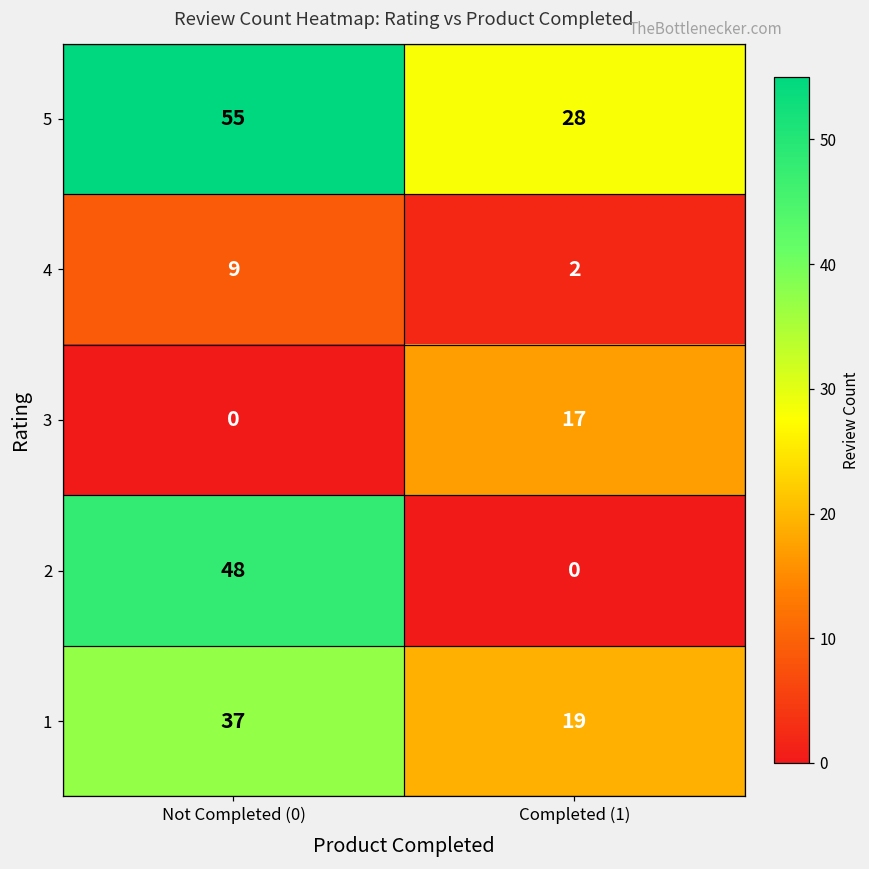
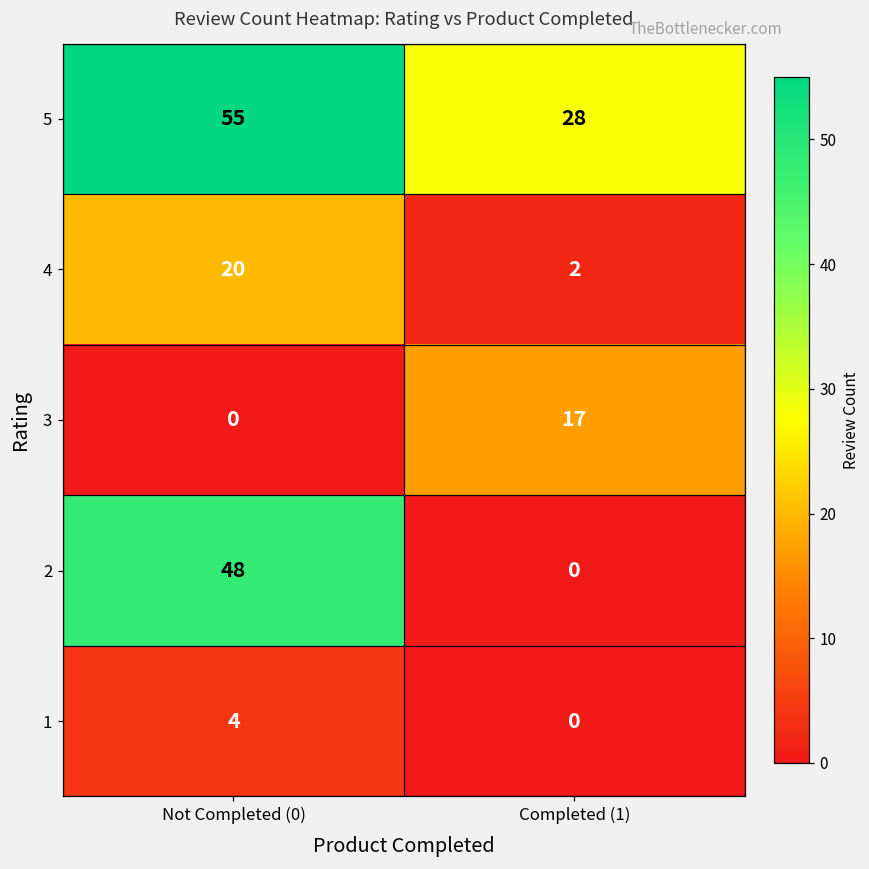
  {
    "5": {
      "Not Completed (0)": 55,
      "Completed (1)": 28
    },
    "4": {
-     "Not Completed (0)": 9,
+     "Not Completed (0)": 20,
      "Completed (1)": 2
    },
    "3": {
      "Not Completed (0)": 0,
      "Completed (1)": 17
    },
    "2": {
      "Not Completed (0)": 48,
      "Completed (1)": 0
    },
    "1": {
-     "Not Completed (0)": 37,
-     "Completed (1)": 19
+     "Not Completed (0)": 4,
+     "Completed (1)": 0
    }
  }
